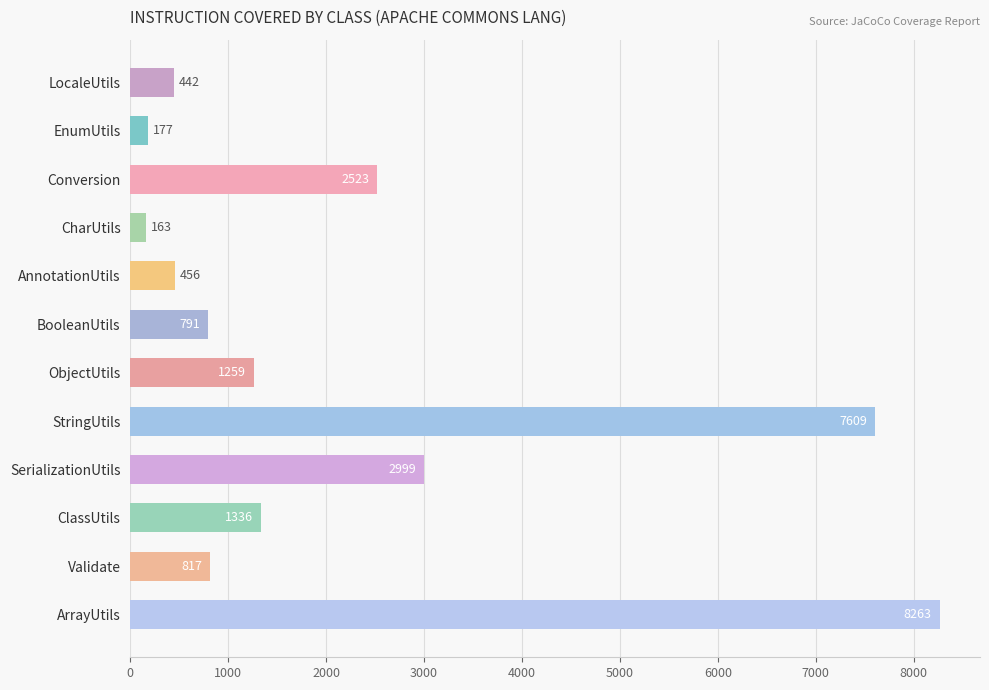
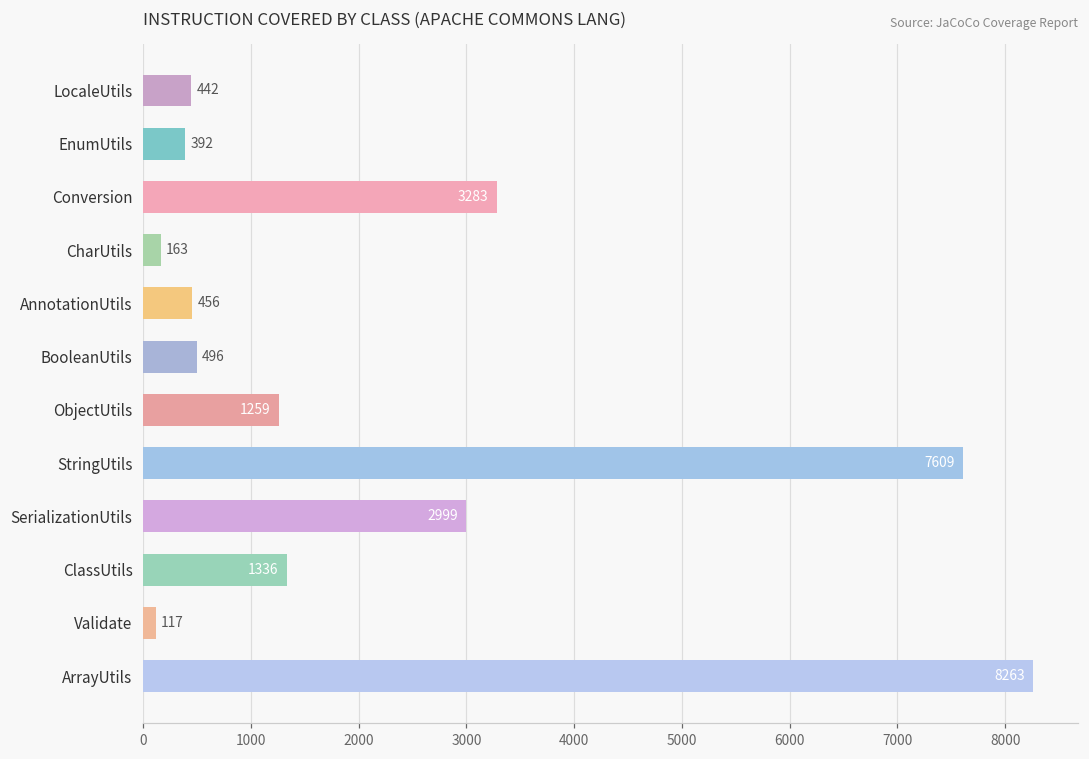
  {
    "LocaleUtils": 442,
-   "EnumUtils": 177,
-   "Conversion": 2523,
+   "EnumUtils": 392,
+   "Conversion": 3283,
    "CharUtils": 163,
    "AnnotationUtils": 456,
-   "BooleanUtils": 791,
+   "BooleanUtils": 496,
    "ObjectUtils": 1259,
    "StringUtils": 7609,
    "SerializationUtils": 2999,
    "ClassUtils": 1336,
-   "Validate": 817,
+   "Validate": 117,
    "ArrayUtils": 8263
  }
